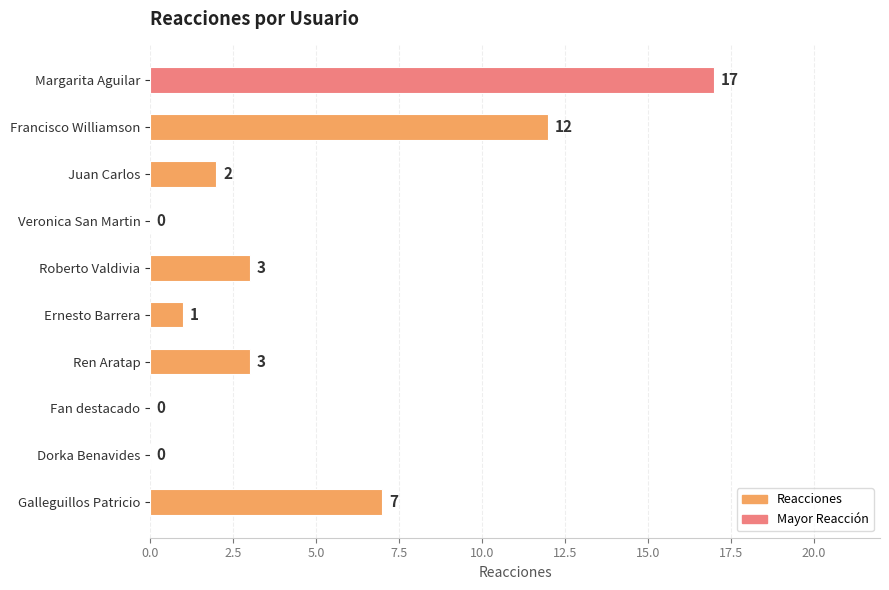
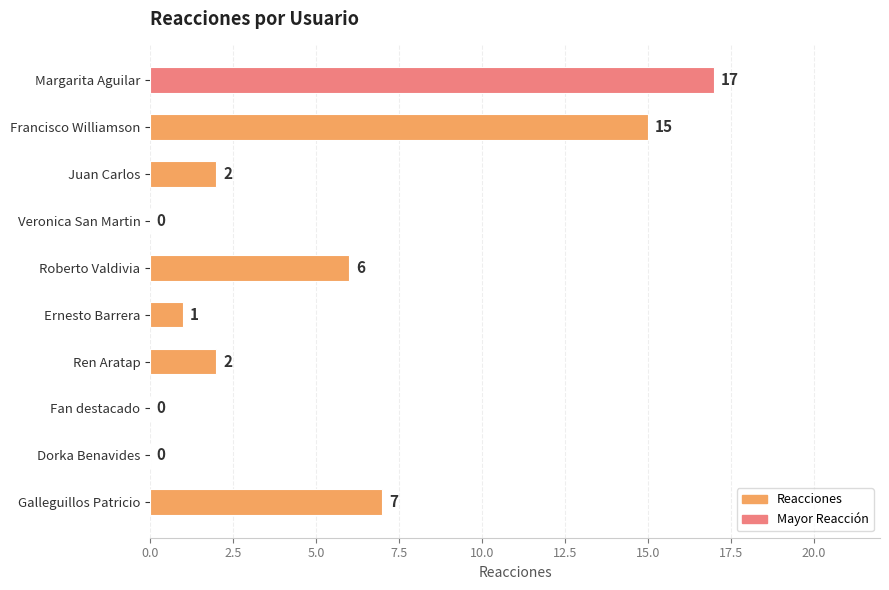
  {
    "Margarita Aguilar": 17,
-   "Francisco Williamson": 12,
+   "Francisco Williamson": 15,
    "Juan Carlos": 2,
    "Veronica San Martin": 0,
-   "Roberto Valdivia": 3,
+   "Roberto Valdivia": 6,
    "Ernesto Barrera": 1,
-   "Ren Aratap": 3,
+   "Ren Aratap": 2,
    "Fan destacado": 0,
    "Dorka Benavides": 0,
    "Galleguillos Patricio": 7
  }
